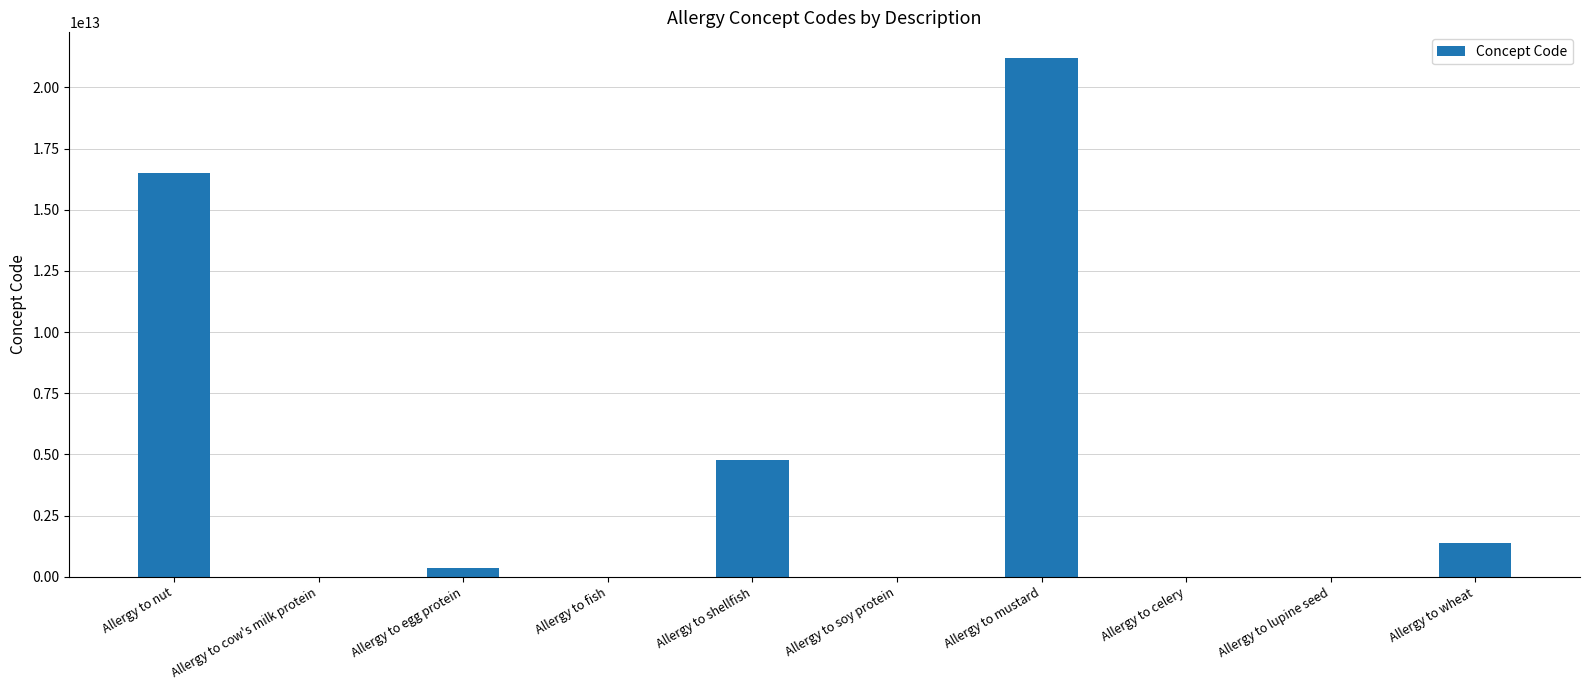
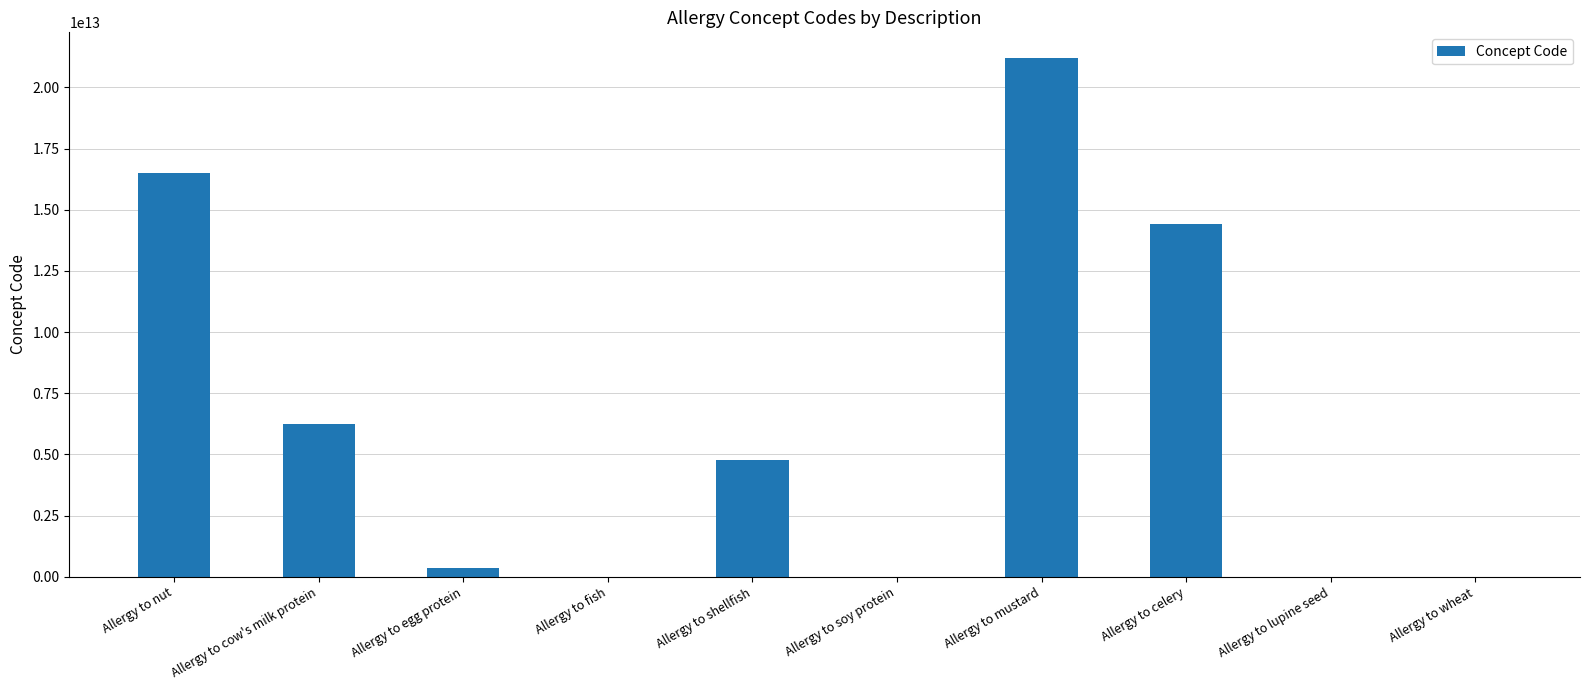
  {
    "Allergy to nut": 16500000000000,
-   "Allergy to cow's milk protein": 0,
+   "Allergy to cow's milk protein": 6200000000000,
    "Allergy to egg protein": 300000000000,
    "Allergy to shellfish": 4800000000000,
    "Allergy to mustard": 21200000000000,
-   "Allergy to celery": 0,
-   "Allergy to wheat": 1400000000000
+   "Allergy to celery": 14400000000000,
+   "Allergy to wheat": 0
  }
